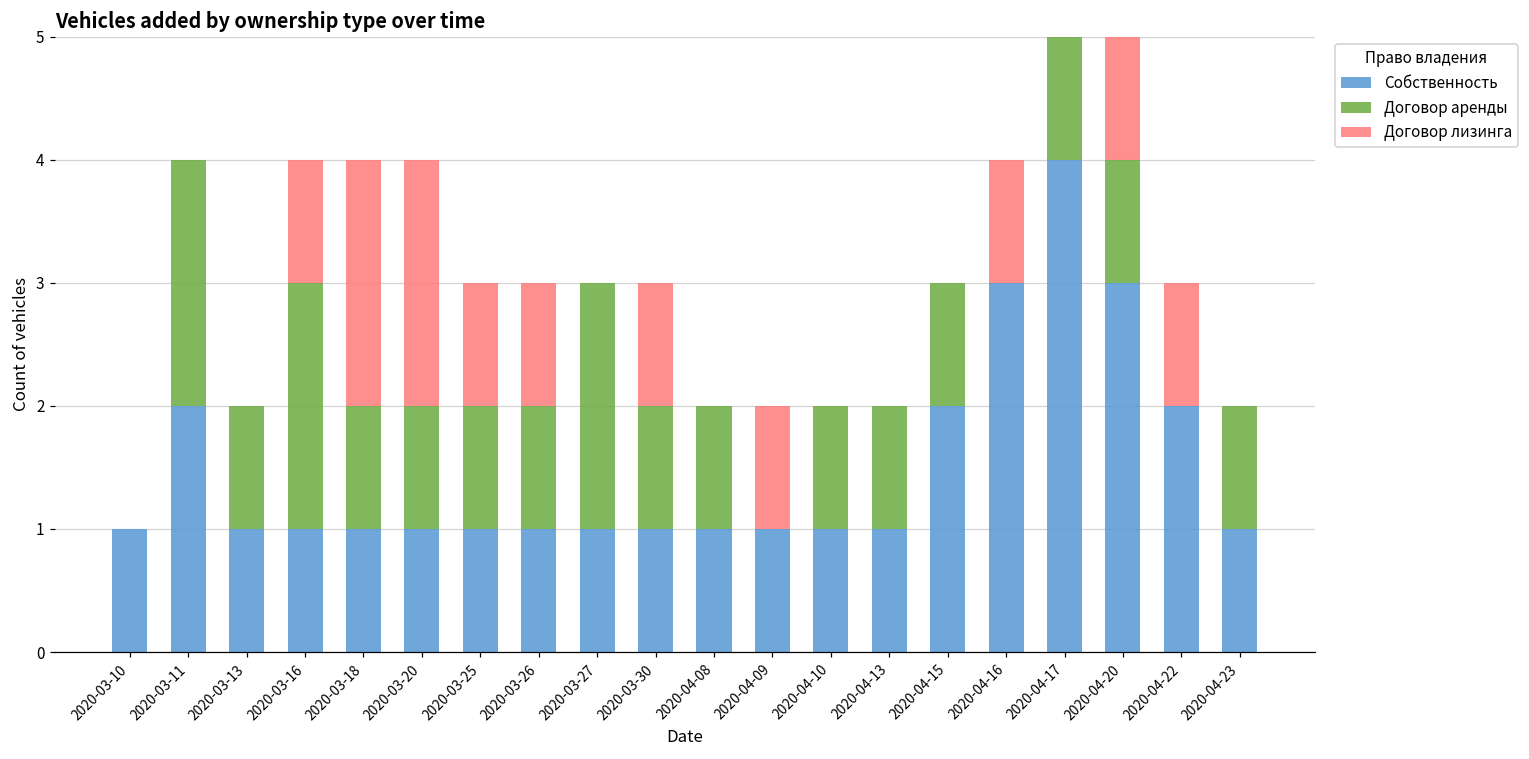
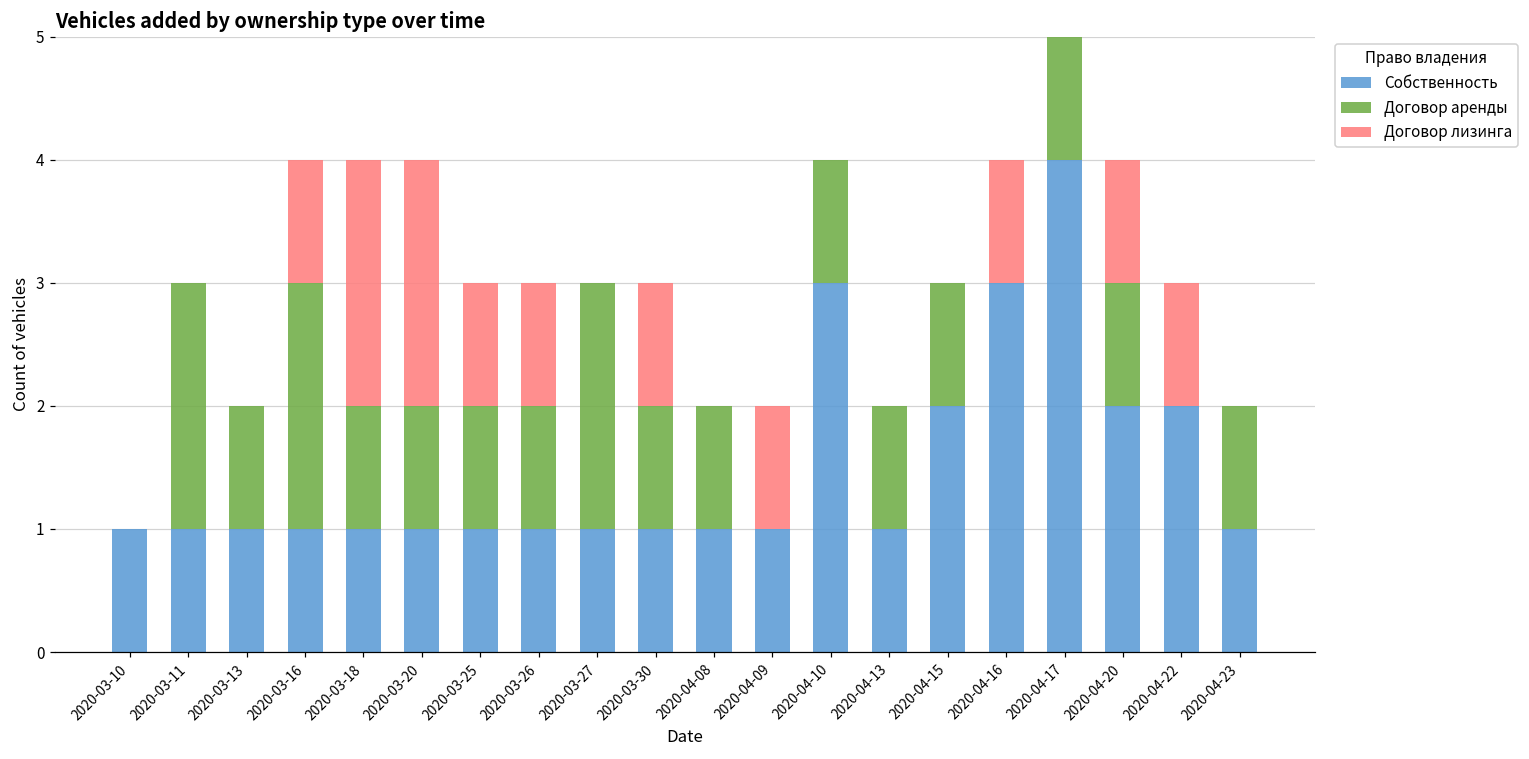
  {
    "Собственность": {
      "2020-03-10": 1,
-     "2020-03-11": 2,
+     "2020-03-11": 1,
      "2020-03-13": 1,
      "2020-03-16": 1,
      "2020-03-18": 1,
      "2020-03-20": 1,
      "2020-03-25": 1,
      "2020-03-26": 1,
      "2020-03-27": 1,
      "2020-03-30": 1,
      "2020-04-08": 1,
      "2020-04-09": 1,
-     "2020-04-10": 1,
+     "2020-04-10": 3,
      "2020-04-13": 1,
      "2020-04-15": 2,
      "2020-04-16": 3,
      "2020-04-17": 4,
-     "2020-04-20": 3,
+     "2020-04-20": 2,
      "2020-04-22": 2,
      "2020-04-23": 1
    },
    "Договор аренды": {
      "2020-03-10": 0,
      "2020-03-11": 2,
      "2020-03-13": 1,
      "2020-03-16": 2,
      "2020-03-18": 1,
      "2020-03-20": 1,
      "2020-03-25": 1,
      "2020-03-26": 1,
      "2020-03-27": 2,
      "2020-03-30": 1,
      "2020-04-08": 1,
      "2020-04-09": 0,
      "2020-04-10": 1,
      "2020-04-13": 1,
      "2020-04-15": 1,
      "2020-04-16": 0,
      "2020-04-17": 1,
      "2020-04-20": 1,
      "2020-04-22": 0,
      "2020-04-23": 1
    },
    "Договор лизинга": {
      "2020-03-10": 0,
      "2020-03-11": 0,
      "2020-03-13": 0,
      "2020-03-16": 1,
      "2020-03-18": 2,
      "2020-03-20": 2,
      "2020-03-25": 1,
      "2020-03-26": 1,
      "2020-03-27": 0,
      "2020-03-30": 1,
      "2020-04-08": 0,
      "2020-04-09": 1,
      "2020-04-10": 0,
      "2020-04-13": 0,
      "2020-04-15": 0,
      "2020-04-16": 1,
      "2020-04-17": 0,
      "2020-04-20": 1,
      "2020-04-22": 1,
      "2020-04-23": 0
    }
  }
